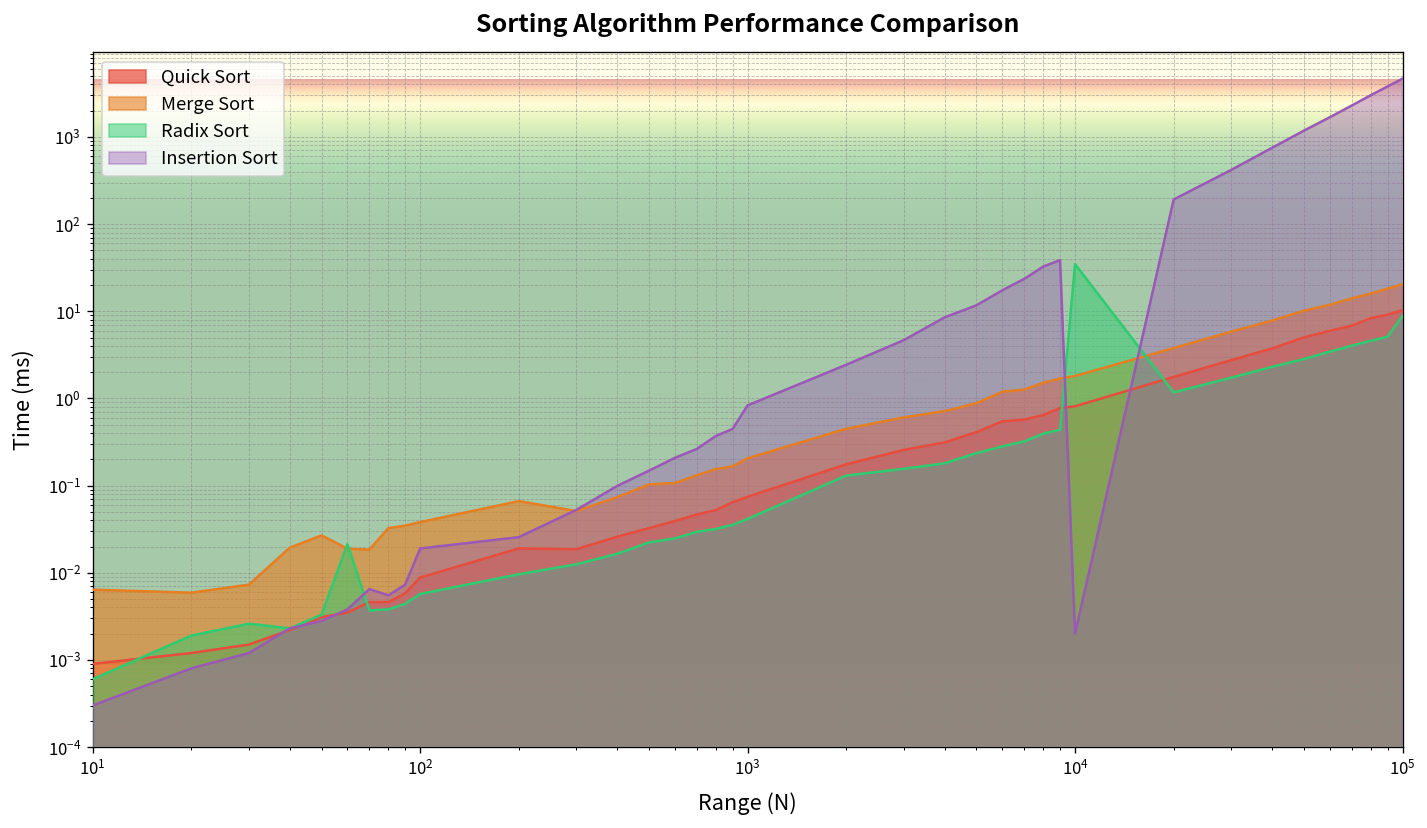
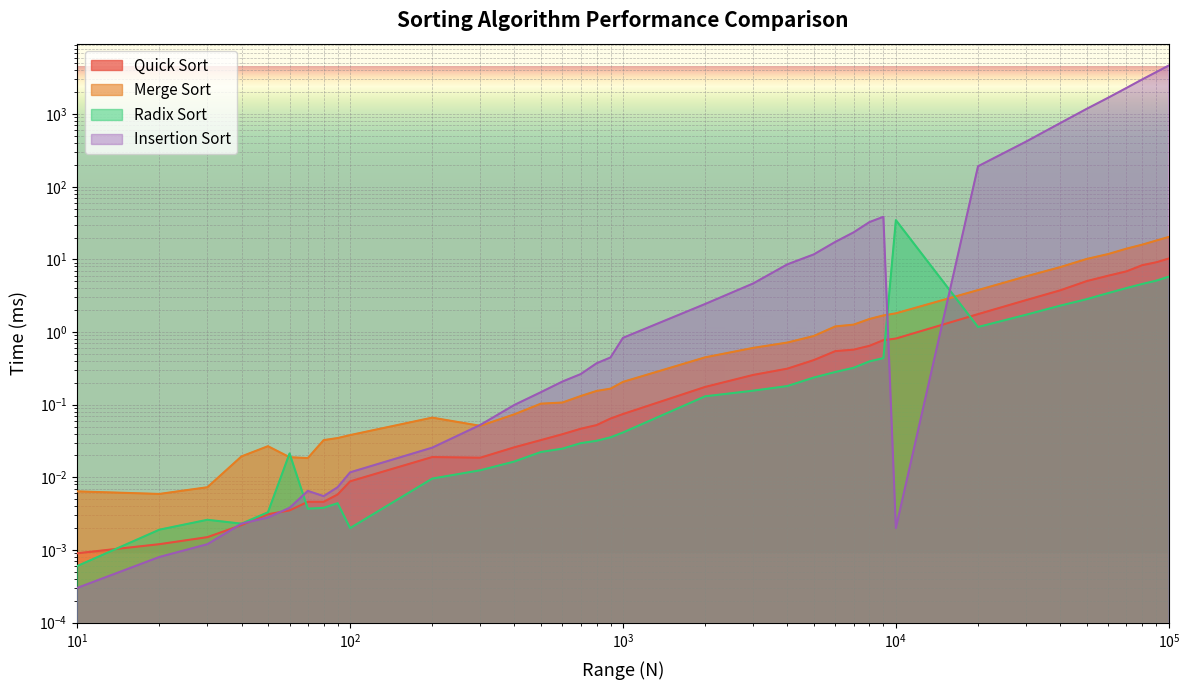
  {
    "Radix Sort": {
      "10^1": 0.0006,
-     "10^2": 0.006,
+     "10^2": 0.0020,
      "10^3": 0.04,
      "10^4": 30,
-     "10^5": 9
+     "10^5": 6
    },
    "Insertion Sort": {
      "10^1": 0.00030,
-     "10^2": 0.019,
+     "10^2": 0.012,
      "10^3": 0.8,
      "10^4": 0.002,
      "10^5": 5000
    }
  }
